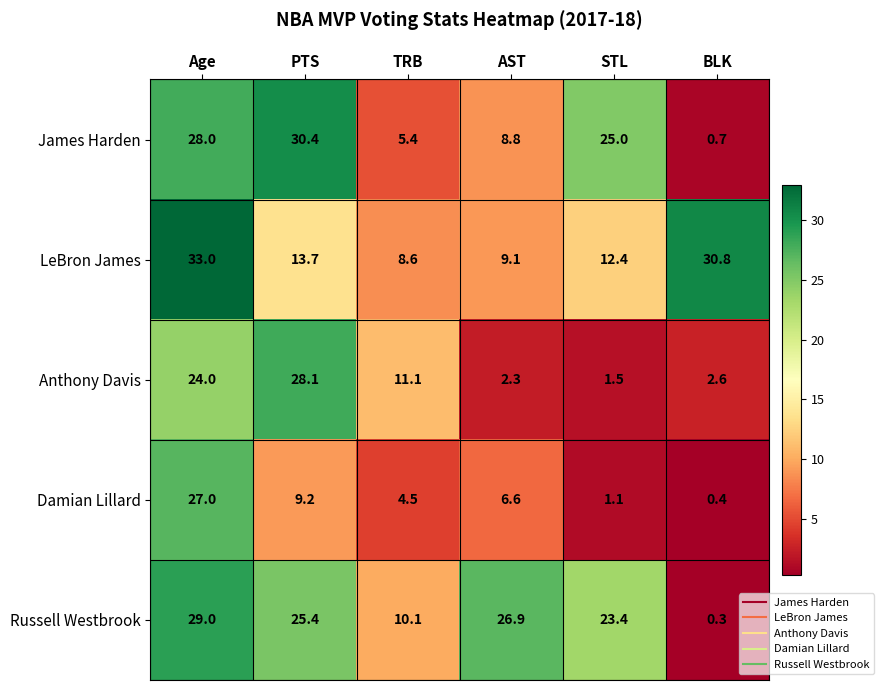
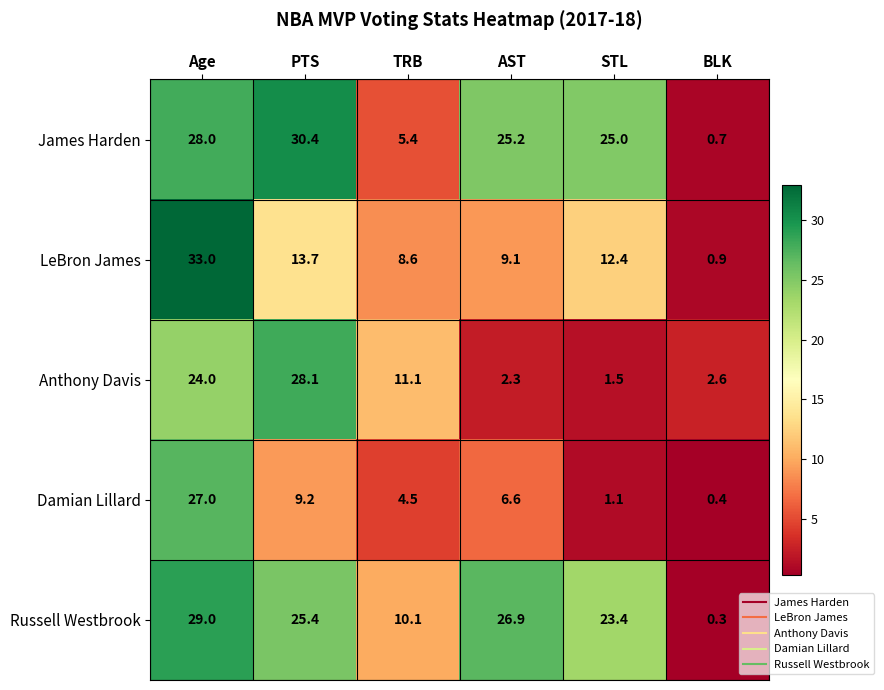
  {
    "James Harden": {
      "Age": 28.0,
      "PTS": 30.4,
      "TRB": 5.4,
-     "AST": 8.8,
+     "AST": 25.2,
      "STL": 25.0,
      "BLK": 0.7
    },
    "LeBron James": {
      "Age": 33.0,
      "PTS": 13.7,
      "TRB": 8.6,
      "AST": 9.1,
      "STL": 12.4,
-     "BLK": 30.8
+     "BLK": 0.9
    },
    "Anthony Davis": {
      "Age": 24.0,
      "PTS": 28.1,
      "TRB": 11.1,
      "AST": 2.3,
      "STL": 1.5,
      "BLK": 2.6
    },
    "Damian Lillard": {
      "Age": 27.0,
      "PTS": 9.2,
      "TRB": 4.5,
      "AST": 6.6,
      "STL": 1.1,
      "BLK": 0.4
    },
    "Russell Westbrook": {
      "Age": 29.0,
      "PTS": 25.4,
      "TRB": 10.1,
      "AST": 26.9,
      "STL": 23.4,
      "BLK": 0.3
    }
  }
